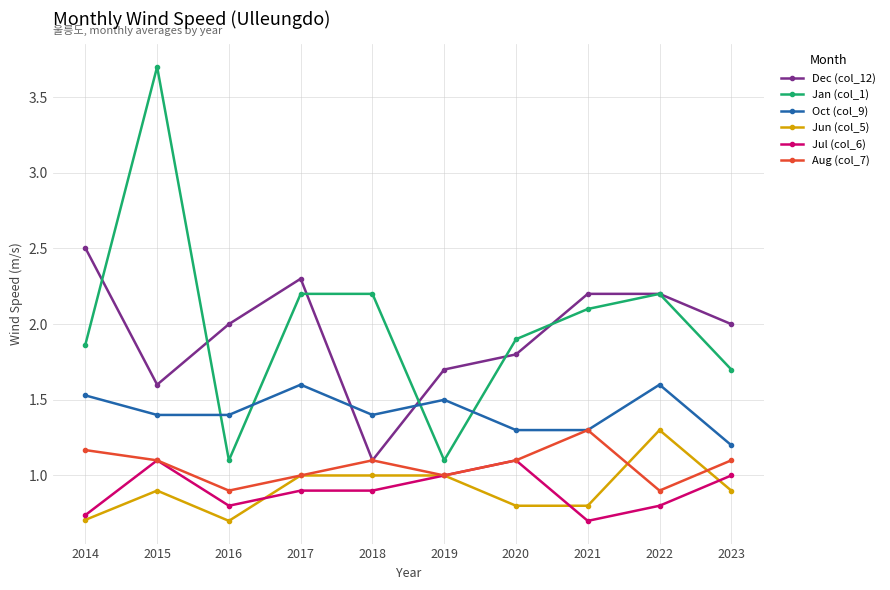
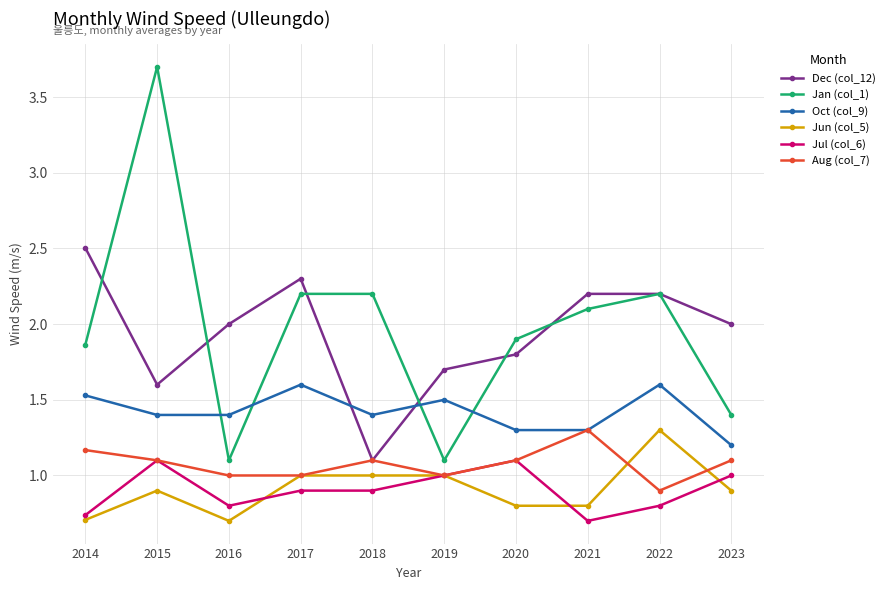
  {
    "Dec (col_12)": {
      "2014": 2.5,
      "2015": 1.6,
      "2016": 2.0,
      "2017": 2.3,
      "2019": 1.7,
      "2020": 1.8,
      "2021": 2.2,
      "2023": 2.0
    },
    "Jan (col_1)": {
      "2014": 1.86,
      "2015": 3.7,
      "2016": 1.1,
      "2017": 2.2,
      "2018": 2.2,
      "2019": 1.1,
      "2020": 1.9,
      "2021": 2.1,
-     "2023": 1.7
+     "2023": 1.4
    },
    "Oct (col_9)": {
      "2014": 1.53,
      "2015": 1.4,
      "2016": 1.4,
      "2017": 1.6,
      "2018": 1.4,
      "2019": 1.5,
      "2020": 1.3,
      "2022": 1.6,
      "2023": 1.2
    },
    "Jun (col_5)": {
      "2014": 0.7,
      "2015": 0.9,
      "2016": 0.7,
      "2018": 1.0,
      "2020": 0.8,
      "2021": 0.8,
      "2022": 1.3,
      "2023": 0.9
    },
    "Jul (col_6)": {
      "2014": 0.74,
      "2016": 0.8,
      "2017": 0.9,
      "2018": 0.9,
      "2021": 0.7,
      "2022": 0.8,
      "2023": 1.0
    },
    "Aug (col_7)": {
      "2014": 1.17,
-     "2016": 0.9,
+     "2016": 1.0,
      "2022": 0.9,
      "2023": 1.1
    }
  }
